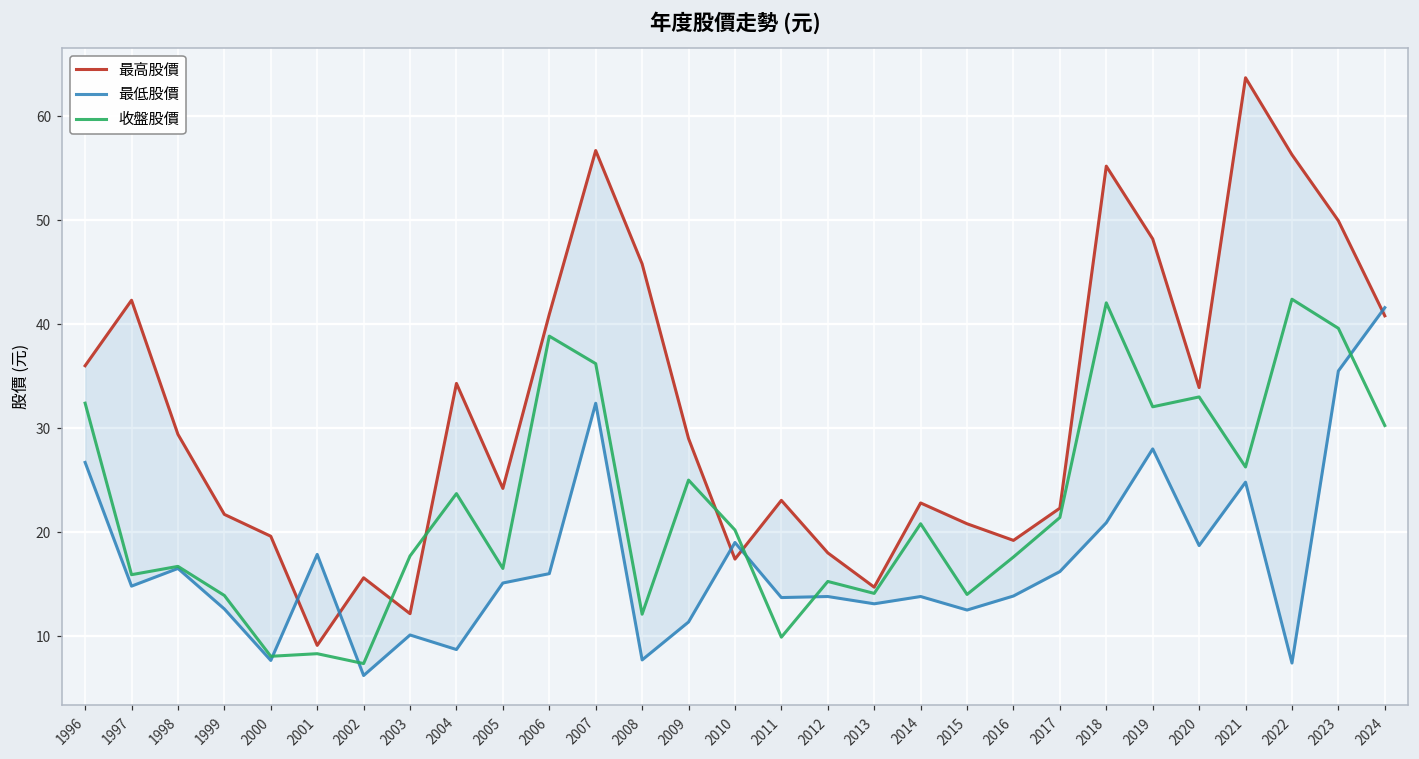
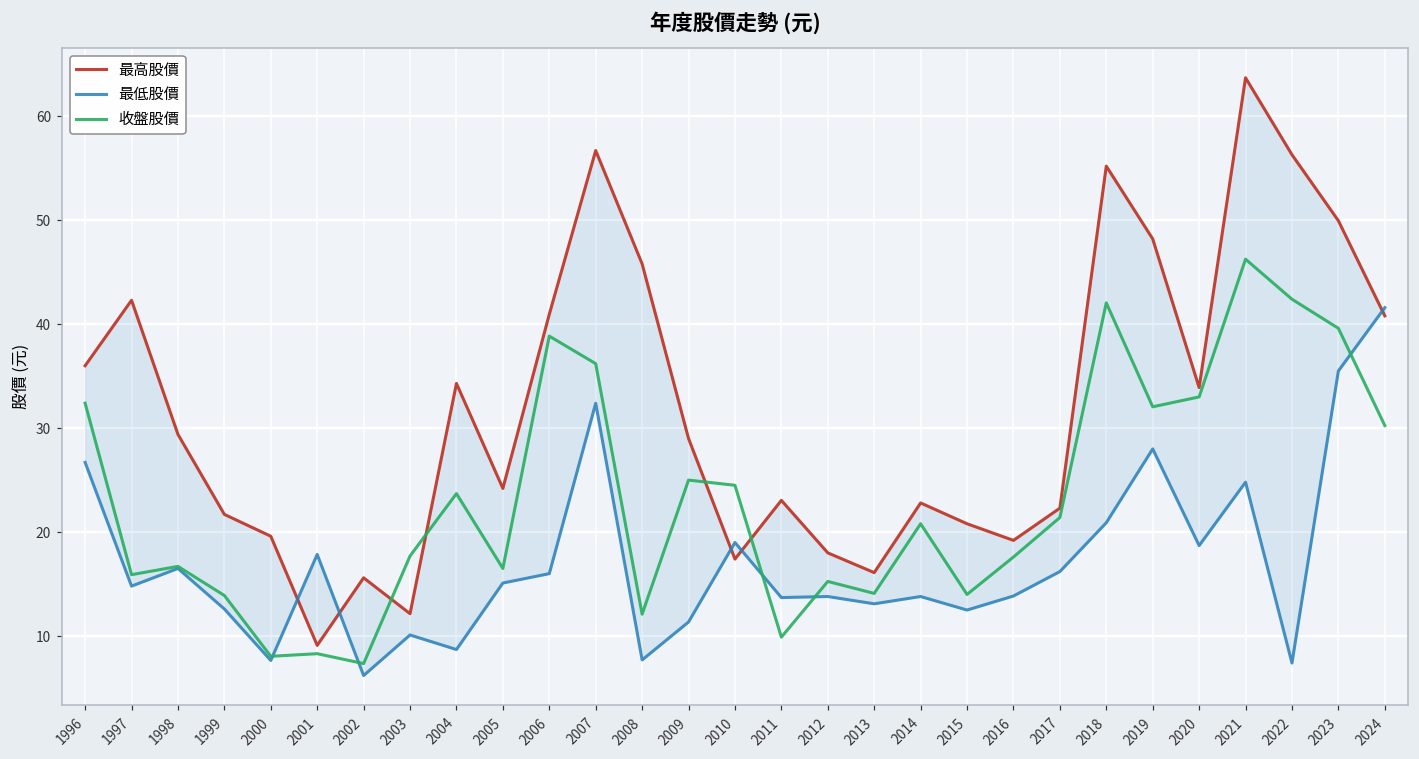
  {
    "最高股價": {
      "2001": 9,
      "2010": 17,
-     "2013": 15,
+     "2013": 16,
      "2024": 41
    },
    "收盤股價": {
      "1996": 32,
      "1997": 16,
      "1999": 14,
      "2000": 8,
      "2001": 8,
      "2002": 7,
      "2003": 18,
      "2004": 24,
      "2005": 17,
      "2006": 39,
      "2007": 36,
      "2008": 12,
      "2009": 25,
-     "2010": 20,
+     "2010": 25,
      "2011": 10,
      "2012": 15,
      "2013": 14,
      "2014": 21,
      "2015": 14,
      "2016": 18,
      "2017": 21,
      "2018": 42,
      "2019": 32,
      "2020": 33,
-     "2021": 26,
+     "2021": 46,
      "2022": 42,
      "2023": 40,
      "2024": 30
    }
  }
